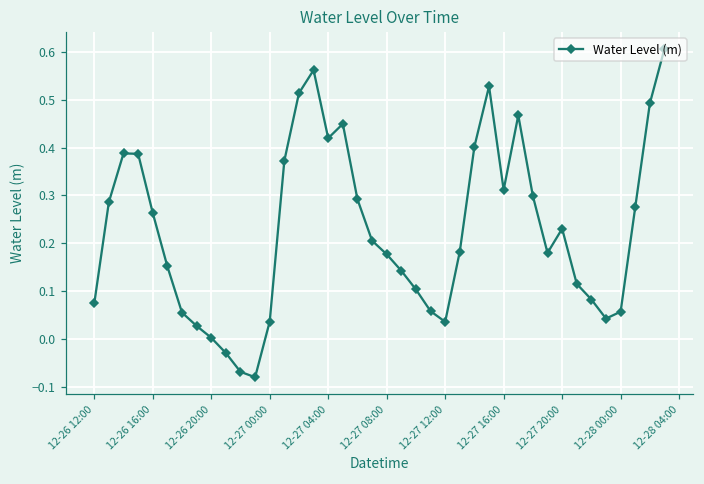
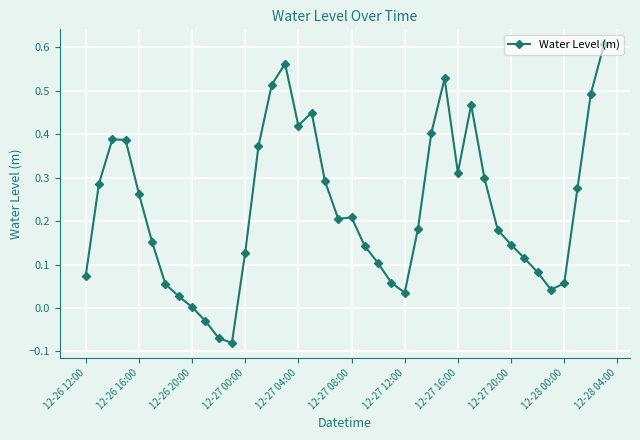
  {
    "12-26 12:00": 0.07,
    "12-26 16:00": 0.26,
    "12-26 20:00": 0.00,
-   "12-27 00:00": 0.04,
+   "12-27 00:00": 0.13,
    "12-27 04:00": 0.42,
-   "12-27 08:00": 0.18,
+   "12-27 08:00": 0.21,
    "12-27 12:00": 0.04,
    "12-27 16:00": 0.31,
-   "12-27 20:00": 0.23,
+   "12-27 20:00": 0.15,
    "12-28 00:00": 0.06
  }
